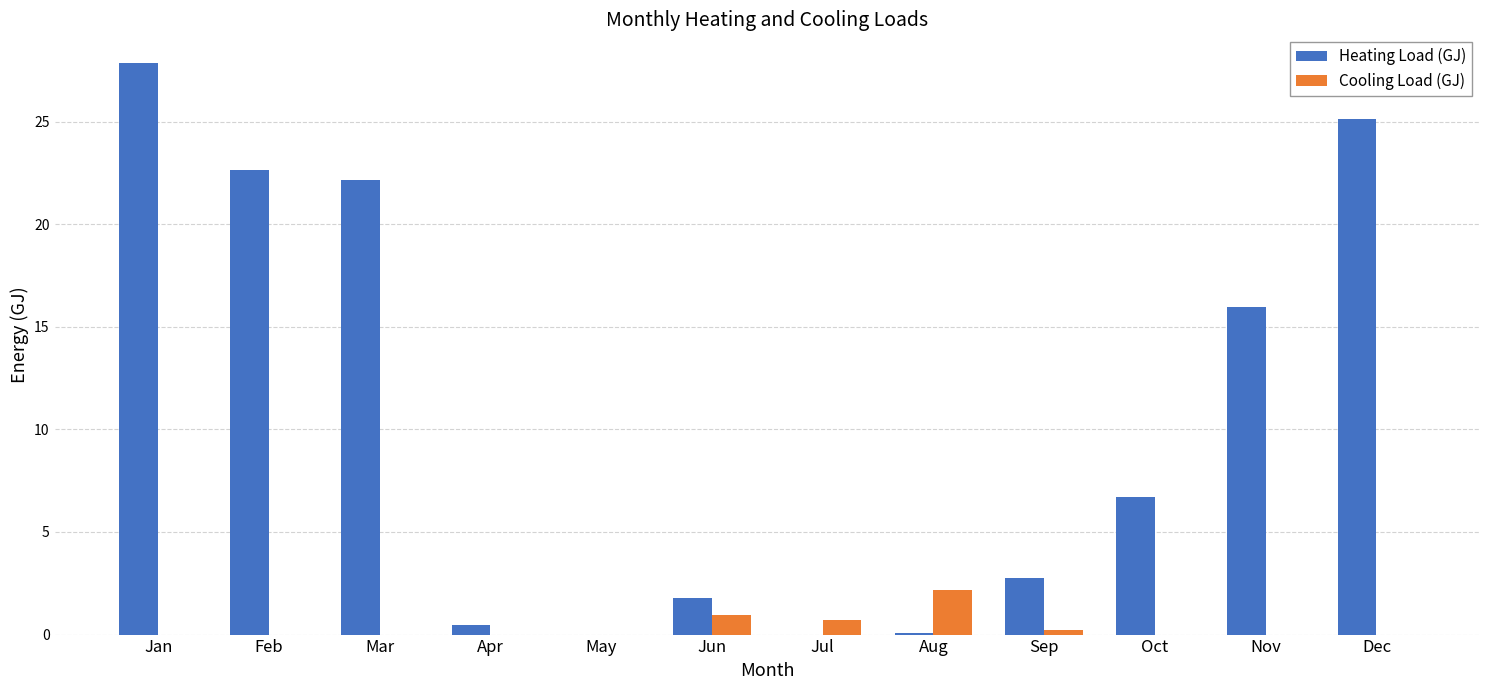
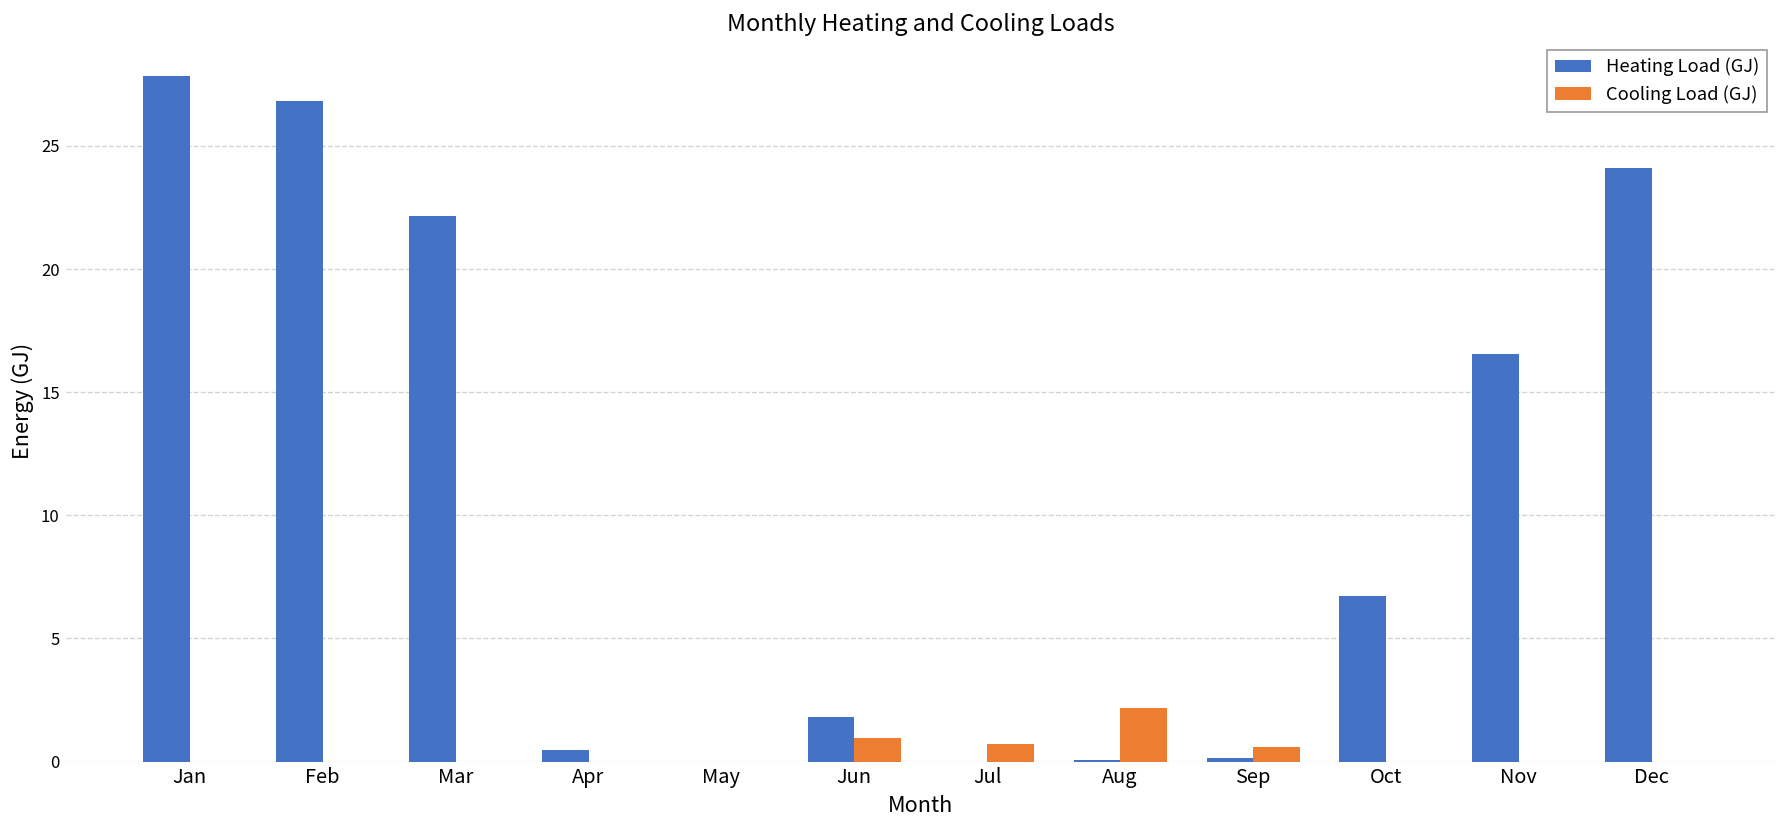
  {
    "Heating Load (GJ)": {
      "Jan": 27.9,
-     "Feb": 22.6,
+     "Feb": 26.8,
      "Mar": 22.1,
      "Apr": 0.5,
      "May": 0.0,
      "Jun": 1.8,
      "Jul": 0.0,
-     "Sep": 2.8,
+     "Sep": 0.1,
      "Oct": 6.7,
-     "Nov": 16.0,
-     "Dec": 25.1
+     "Nov": 16.6,
+     "Dec": 24.1
    },
    "Cooling Load (GJ)": {
      "Jan": 0.0,
      "Feb": 0.0,
      "Mar": 0.0,
      "Apr": 0.0,
      "May": 0.0,
      "Jun": 1.0,
      "Jul": 0.7,
      "Aug": 2.2,
-     "Sep": 0.2,
+     "Sep": 0.6,
      "Oct": 0.0,
      "Nov": 0.0,
      "Dec": 0.0
    }
  }
